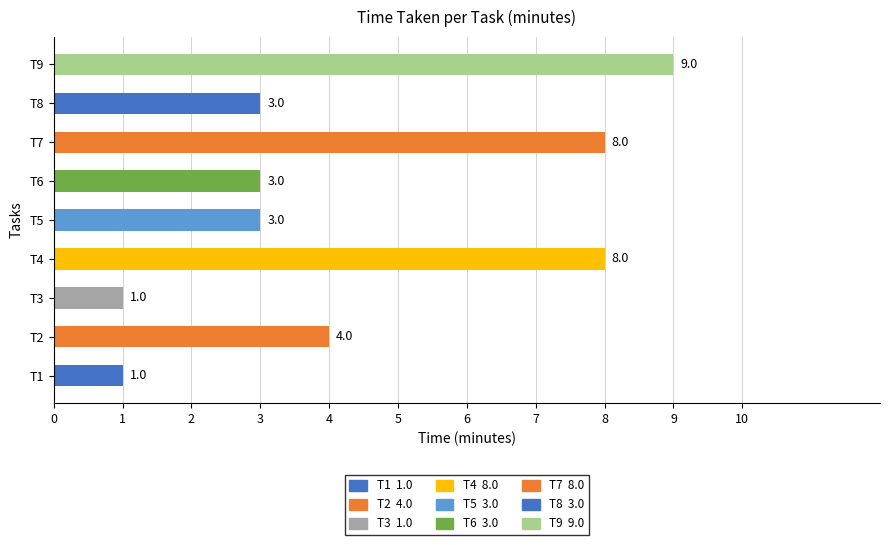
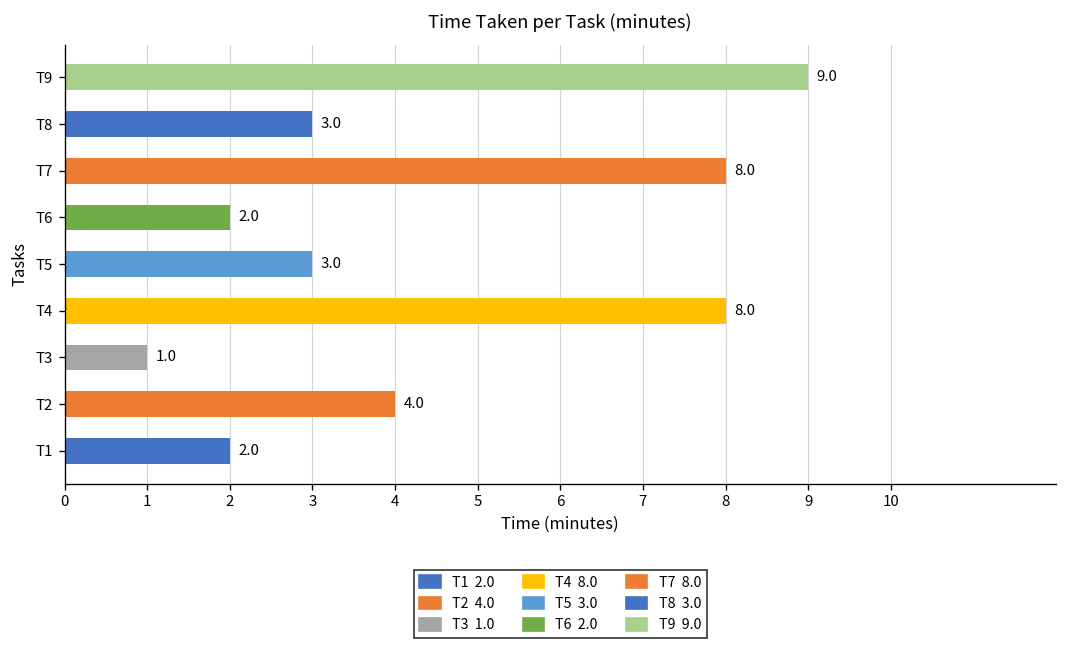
  {
    "T9": 9.0,
    "T8": 3.0,
    "T7": 8.0,
-   "T6": 3.0,
+   "T6": 2.0,
    "T5": 3.0,
    "T4": 8.0,
    "T3": 1.0,
    "T2": 4.0,
-   "T1": 1.0
+   "T1": 2.0
  }
